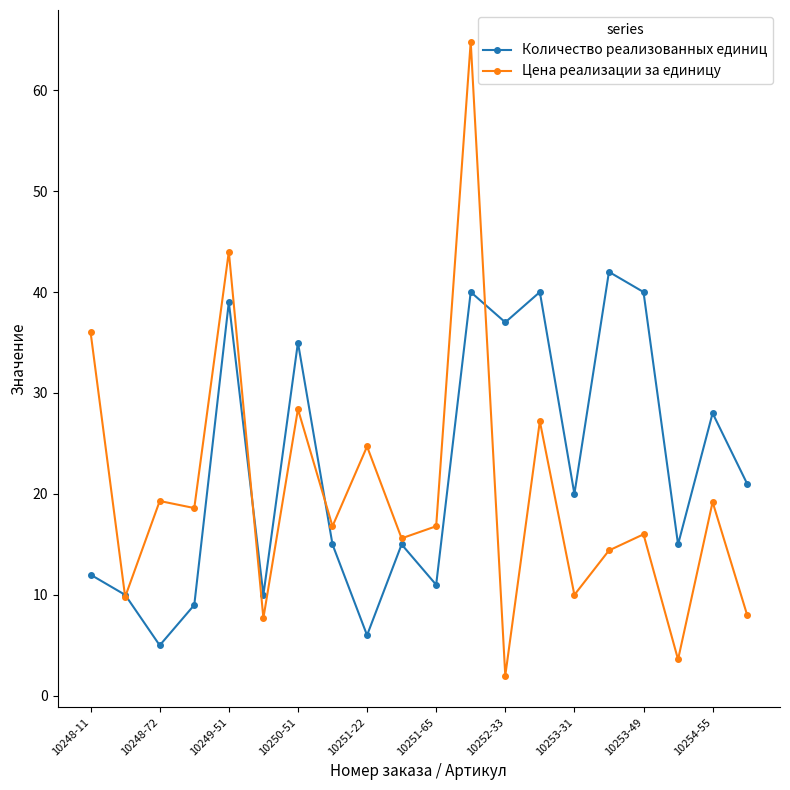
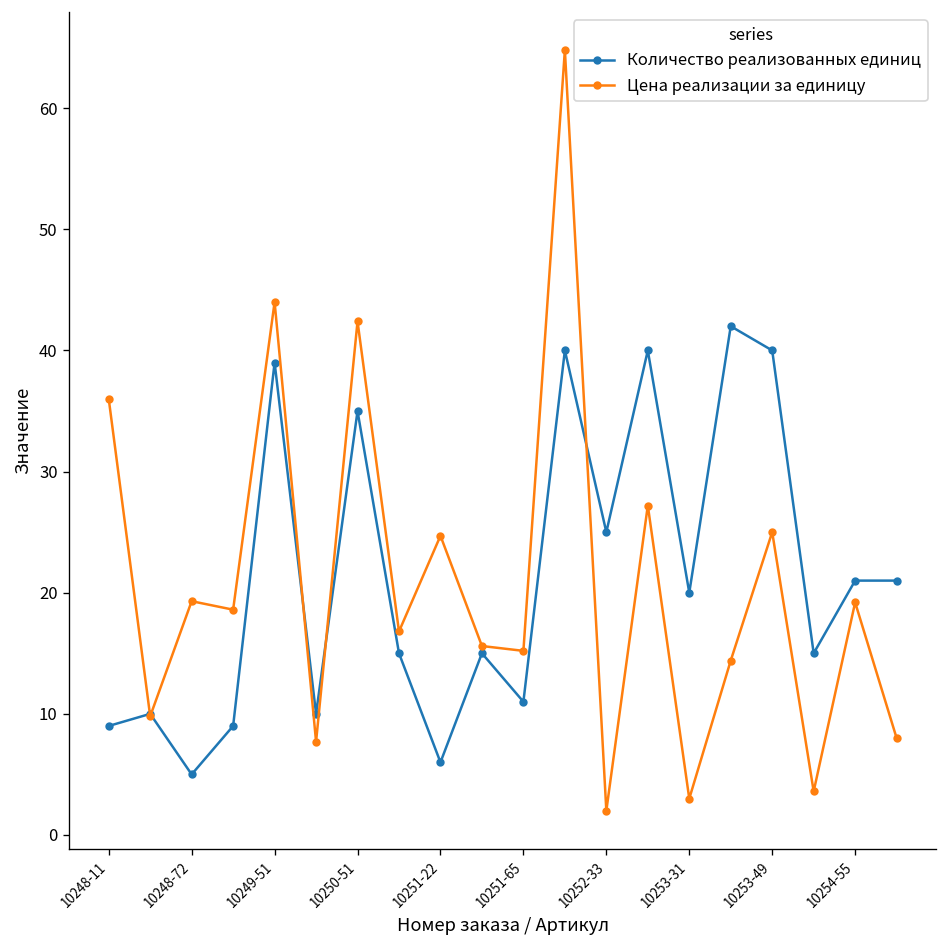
  {
    "Количество реализованных единиц": {
-     "10248-11": 12,
+     "10248-11": 9,
      "10248-72": 5,
      "10249-51": 39,
      "10250-51": 35,
      "10251-22": 6,
      "10251-65": 11,
-     "10252-33": 37,
+     "10252-33": 25,
      "10253-31": 20,
      "10253-49": 40,
-     "10254-55": 28
+     "10254-55": 21
    },
    "Цена реализации за единицу": {
      "10248-11": 36.0,
      "10248-72": 19.3,
      "10249-51": 44.0,
-     "10250-51": 28.4,
+     "10250-51": 42.4,
      "10251-22": 24.7,
-     "10251-65": 16.8,
+     "10251-65": 15.2,
      "10252-33": 2.0,
-     "10253-31": 10,
-     "10253-49": 16,
+     "10253-31": 3,
+     "10253-49": 25,
      "10254-55": 19.2
    }
  }
